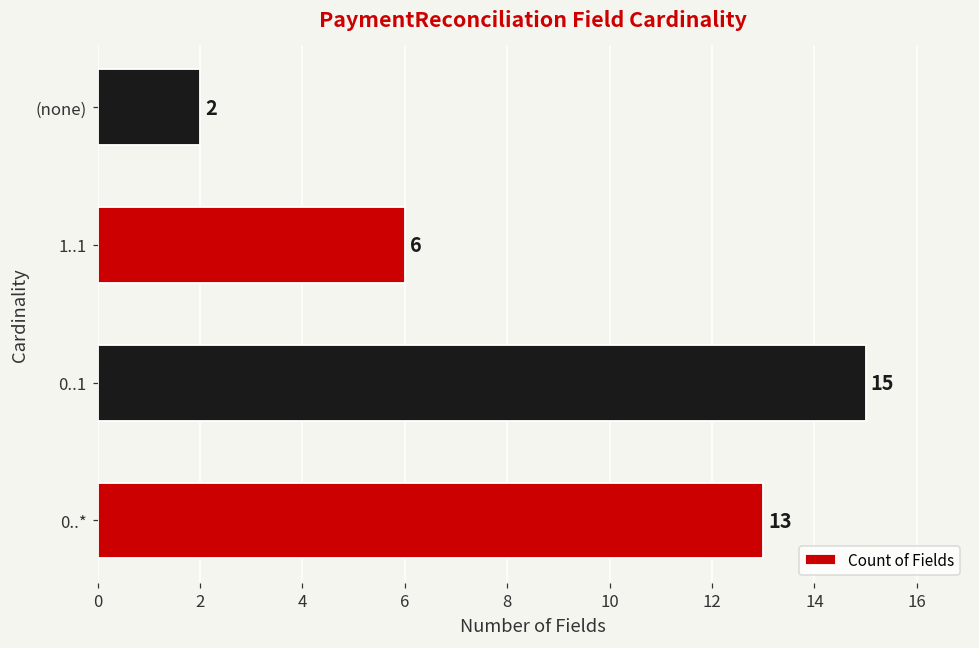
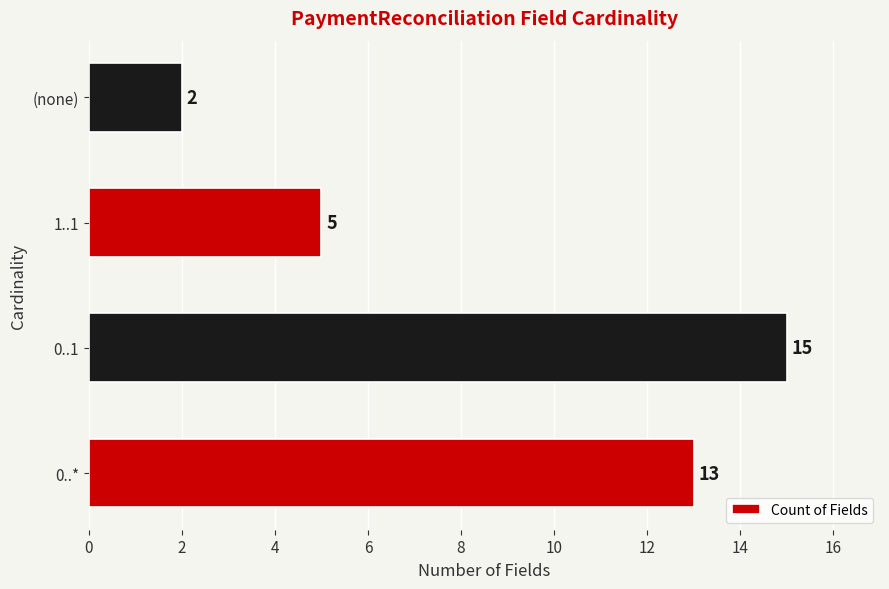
  {
    "(none)": 2,
-   "1..1": 6,
+   "1..1": 5,
    "0..1": 15,
    "0..*": 13
  }
